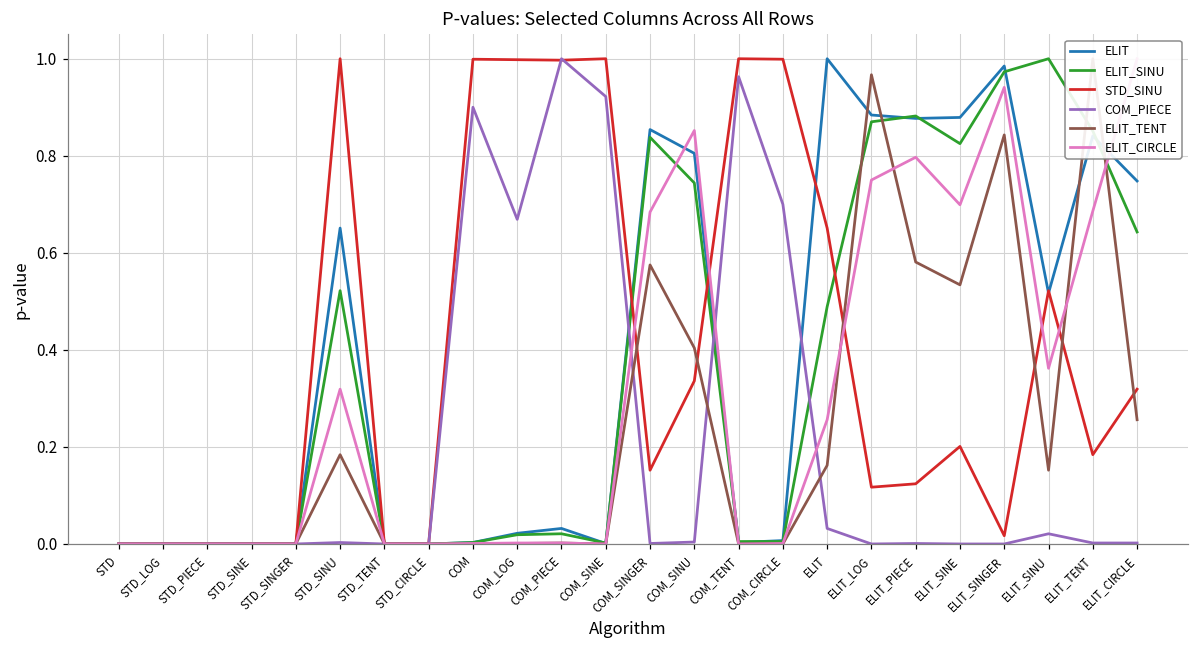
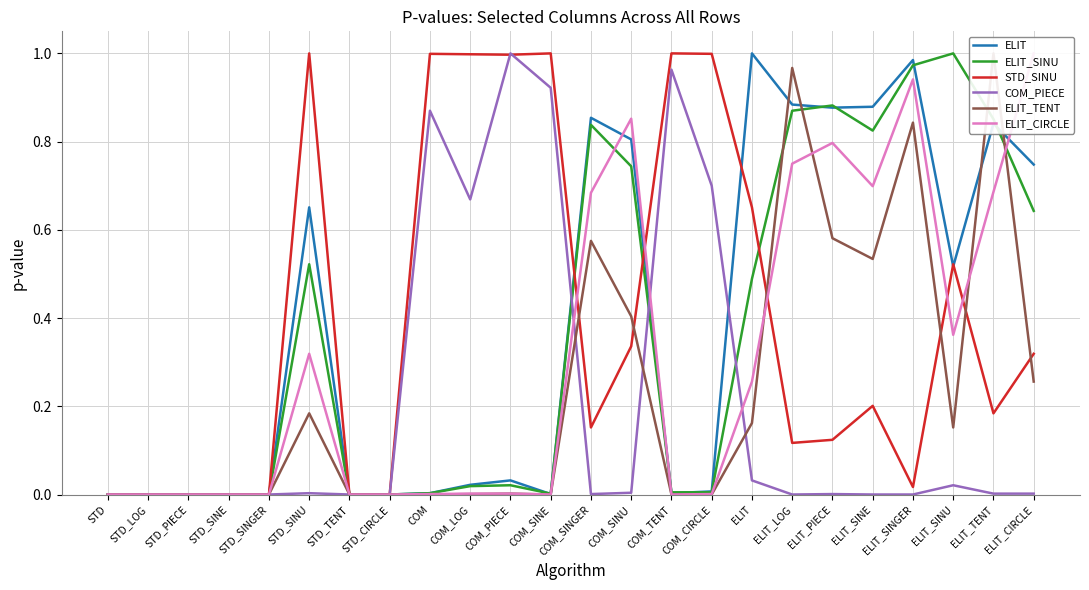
  {
    "ELIT": {
      "STD_SINU": 0.65,
      "COM_PIECE": 0.03,
      "COM_SINGER": 0.85,
      "COM_SINU": 0.81,
      "ELIT": 1.00,
      "ELIT_LOG": 0.88,
      "ELIT_SINE": 0.88,
      "ELIT_SINGER": 0.99,
      "ELIT_CIRCLE": 0.75
    },
    "ELIT_SINU": {
      "STD_SINU": 0.52,
      "COM_PIECE": 0.02,
      "COM_SINGER": 0.84,
      "COM_SINU": 0.74,
      "ELIT": 0.49,
      "ELIT_LOG": 0.87,
      "ELIT_SINE": 0.83,
      "ELIT_SINGER": 0.97,
      "ELIT_SINU": 1.00,
      "ELIT_CIRCLE": 0.64
    },
    "STD_SINU": {
      "STD_SINU": 1.00,
      "COM": 1.00,
      "COM_LOG": 1.00,
      "COM_SINE": 1.00,
      "COM_SINGER": 0.15,
      "COM_SINU": 0.34,
      "COM_TENT": 1.00,
      "COM_CIRCLE": 1.00,
      "ELIT": 0.65,
      "ELIT_LOG": 0.12,
      "ELIT_PIECE": 0.12,
      "ELIT_SINE": 0.20,
      "ELIT_SINGER": 0.02,
      "ELIT_TENT": 0.18,
      "ELIT_CIRCLE": 0.32
    },
    "COM_PIECE": {
      "STD_SINU": 0.00,
-     "COM": 0.90,
+     "COM": 0.87,
      "COM_LOG": 0.67,
      "COM_SINE": 0.92,
      "COM_SINGER": 0.00,
      "COM_SINU": 0.00,
      "COM_TENT": 0.96,
      "COM_CIRCLE": 0.70,
      "ELIT": 0.03,
      "ELIT_LOG": 0.00,
      "ELIT_PIECE": 0.00,
      "ELIT_SINE": 0.00,
      "ELIT_SINGER": 0.00,
      "ELIT_SINU": 0.02,
      "ELIT_TENT": 0.00,
      "ELIT_CIRCLE": 0.00
    },
    "ELIT_TENT": {
      "STD_SINU": 0.18,
      "COM_SINGER": 0.58,
      "COM_SINU": 0.40,
      "ELIT": 0.16,
      "ELIT_LOG": 0.97,
      "ELIT_PIECE": 0.58,
      "ELIT_SINE": 0.53,
      "ELIT_SINGER": 0.84,
      "ELIT_SINU": 0.15,
      "ELIT_CIRCLE": 0.26
    },
    "ELIT_CIRCLE": {
      "STD_SINU": 0.32,
      "COM_SINGER": 0.68,
      "COM_SINU": 0.85,
      "ELIT": 0.26,
      "ELIT_LOG": 0.75,
      "ELIT_PIECE": 0.80,
      "ELIT_SINE": 0.70,
      "ELIT_SINGER": 0.94,
      "ELIT_SINU": 0.36,
      "ELIT_TENT": 0.69
    }
  }
